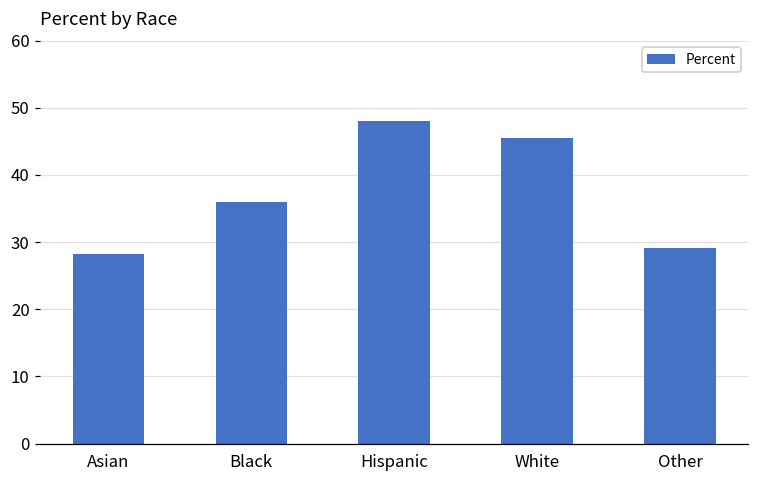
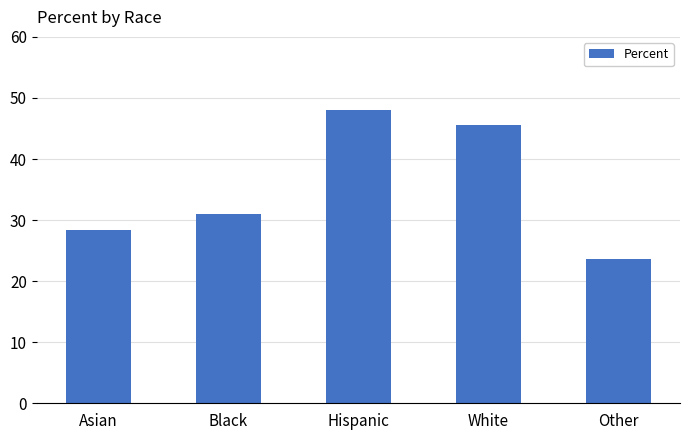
  {
    "Asian": 28,
-   "Black": 36,
+   "Black": 31,
    "Hispanic": 48,
    "White": 46,
-   "Other": 29
+   "Other": 24
  }
